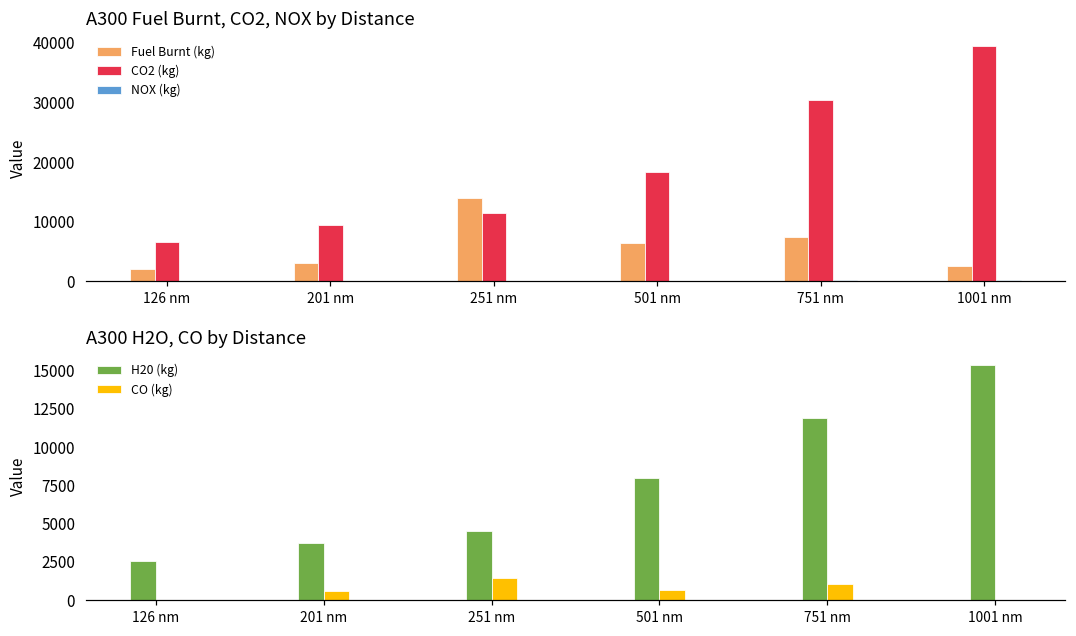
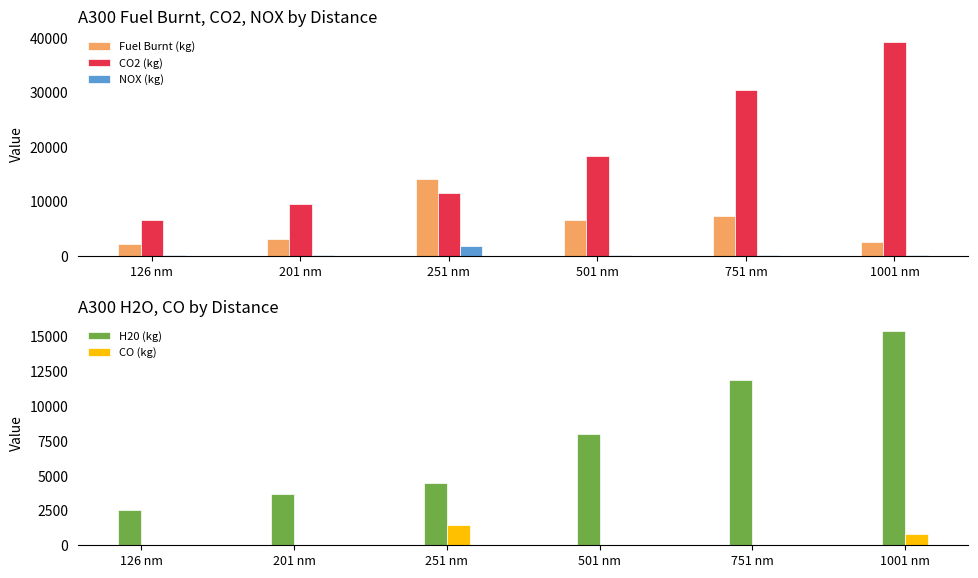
  {
    "A300 Fuel Burnt, CO2, NOX by Distance": {
      "Fuel Burnt (kg)": {
        "126 nm": 2000,
        "201 nm": 3000,
        "251 nm": 14000,
        "501 nm": 6000,
        "751 nm": 7000,
        "1001 nm": 3000
      },
      "CO2 (kg)": {
        "126 nm": 7000,
        "201 nm": 9000,
        "251 nm": 12000,
        "501 nm": 18000,
        "751 nm": 30000,
        "1001 nm": 39000
      },
      "NOX (kg)": {
-       "251 nm": 0
+       "251 nm": 2000
      }
    },
    "A300 H2O, CO by Distance": {
      "H20 (kg)": {
        "126 nm": 2500,
        "201 nm": 3700,
        "251 nm": 4500,
        "501 nm": 8000,
        "751 nm": 11900,
        "1001 nm": 15400
      },
      "CO (kg)": {
-       "201 nm": 600,
+       "201 nm": 0,
        "251 nm": 1500,
-       "501 nm": 600,
-       "751 nm": 1100,
-       "1001 nm": 0
+       "501 nm": 0,
+       "751 nm": 0,
+       "1001 nm": 800
      }
    }
  }
